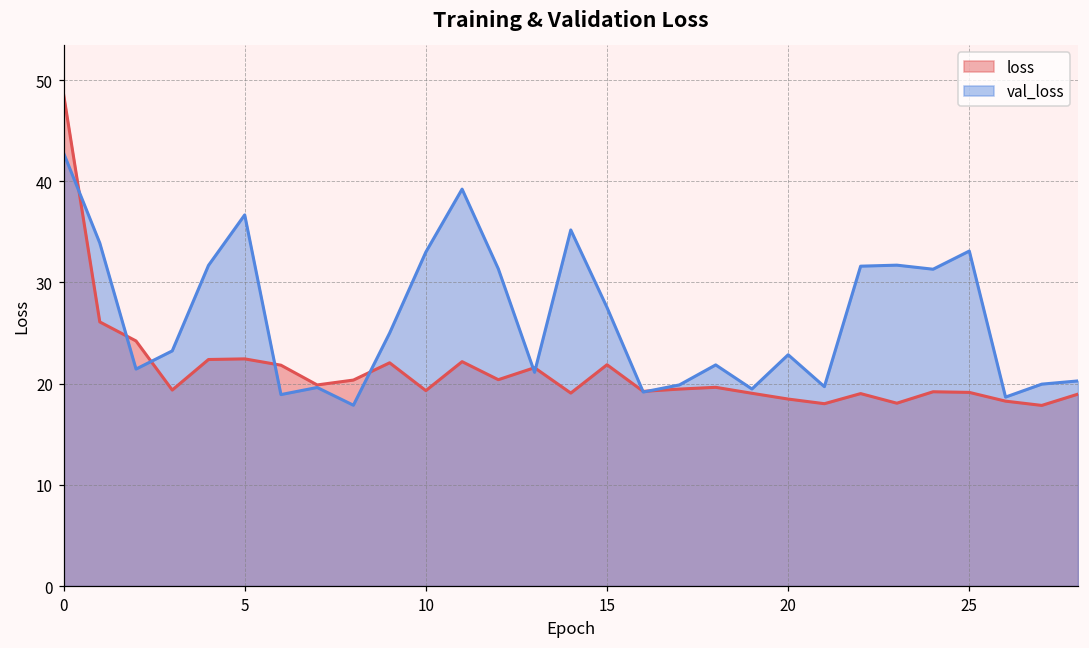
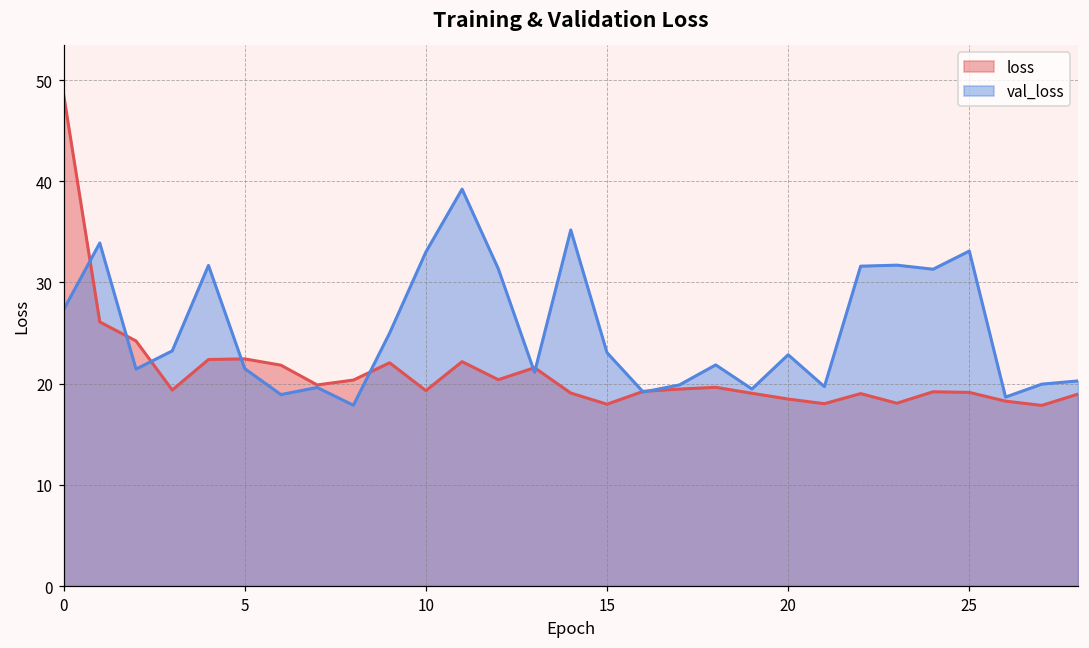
  {
    "loss": {
      "0": 49,
      "5": 22,
      "10": 19,
-     "15": 22,
+     "15": 18,
      "20": 18,
      "25": 19
    },
    "val_loss": {
-     "0": 43,
-     "5": 37,
+     "0": 27,
+     "5": 21,
      "10": 33,
-     "15": 28,
+     "15": 23,
      "20": 23,
      "25": 33
    }
  }
